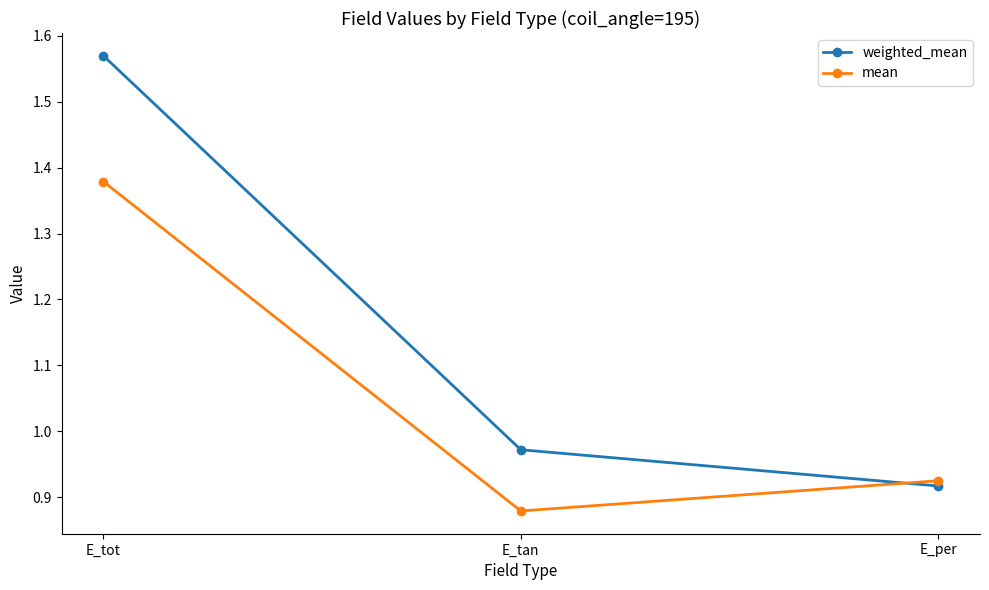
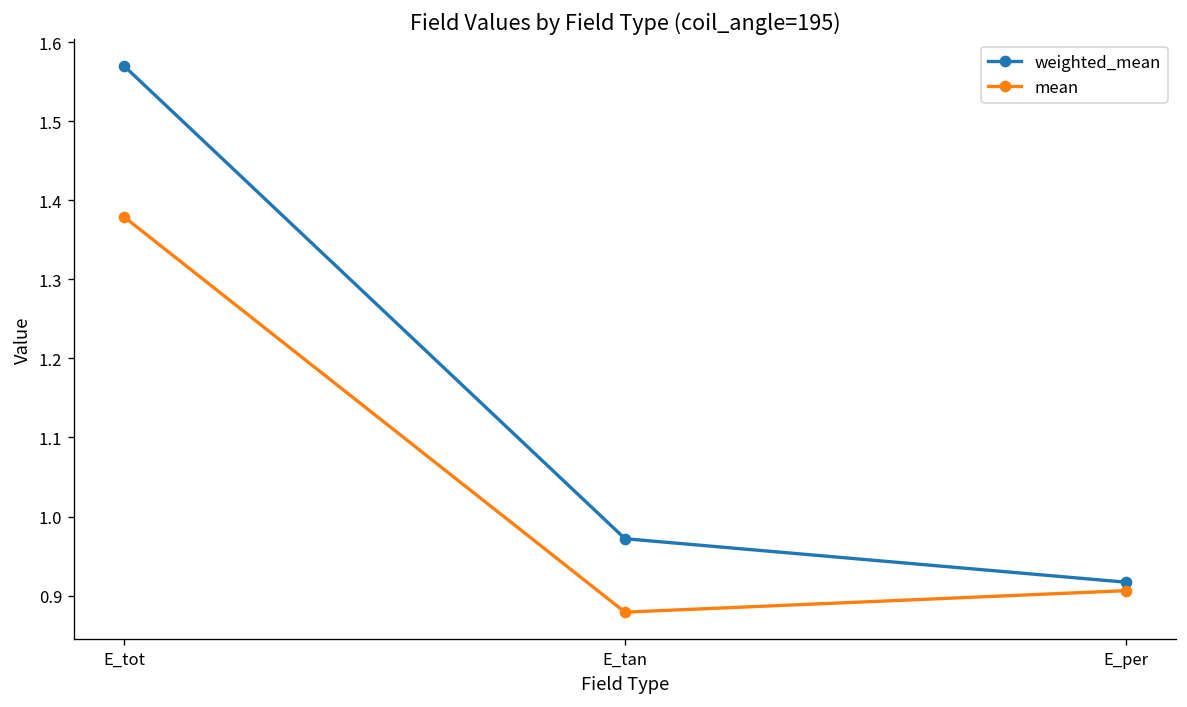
  {
    "weighted_mean": {
      "E_tot": 1.57,
      "E_tan": 0.97,
      "E_per": 0.92
    },
    "mean": {
      "E_tot": 1.38,
      "E_tan": 0.88,
-     "E_per": 0.93
+     "E_per": 0.91
    }
  }
